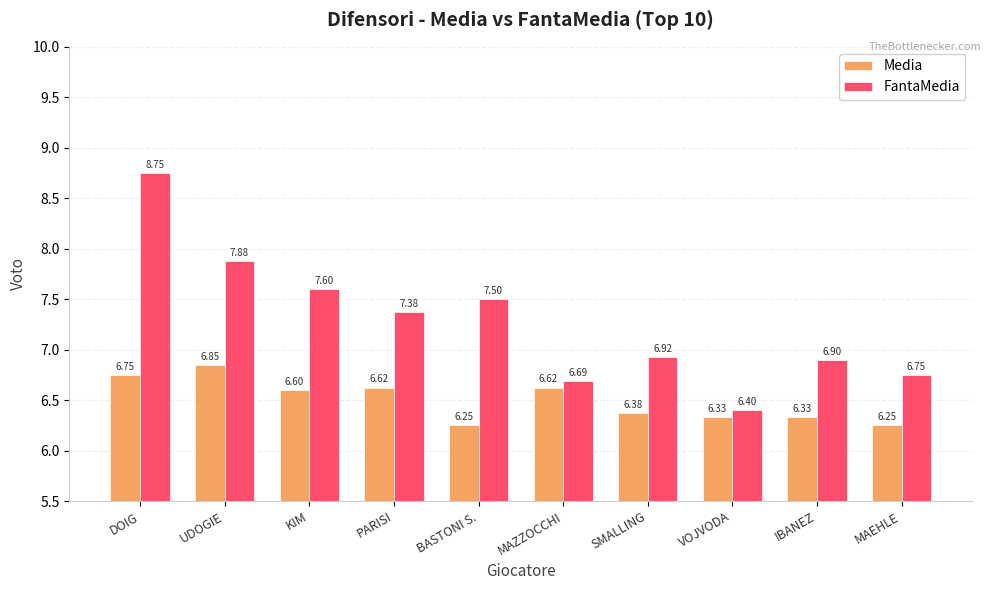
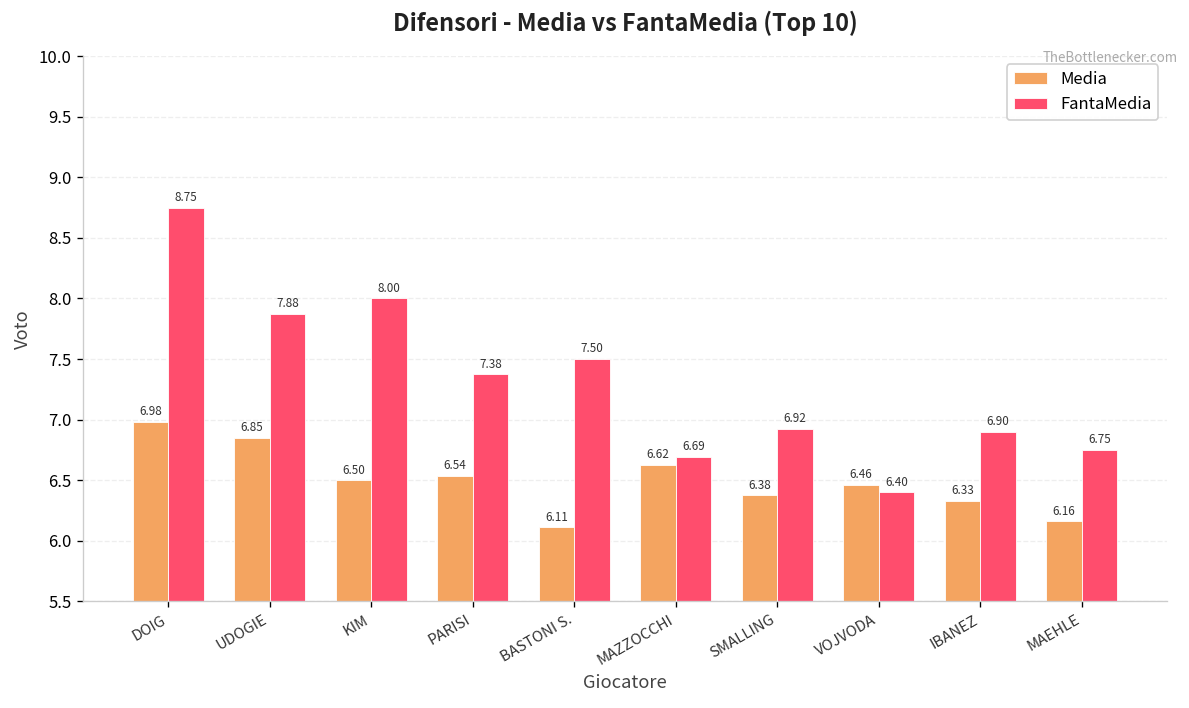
  {
    "Media": {
-     "DOIG": 6.75,
+     "DOIG": 6.98,
      "UDOGIE": 6.85,
-     "KIM": 6.60,
-     "PARISI": 6.62,
-     "BASTONI S.": 6.25,
+     "KIM": 6.50,
+     "PARISI": 6.54,
+     "BASTONI S.": 6.11,
      "MAZZOCCHI": 6.62,
      "SMALLING": 6.38,
-     "VOJVODA": 6.33,
+     "VOJVODA": 6.46,
      "IBANEZ": 6.33,
-     "MAEHLE": 6.25
+     "MAEHLE": 6.16
    },
    "FantaMedia": {
      "DOIG": 8.75,
      "UDOGIE": 7.88,
-     "KIM": 7.60,
+     "KIM": 8.00,
      "PARISI": 7.38,
      "BASTONI S.": 7.50,
      "MAZZOCCHI": 6.69,
      "SMALLING": 6.92,
      "VOJVODA": 6.40,
      "IBANEZ": 6.90,
      "MAEHLE": 6.75
    }
  }
